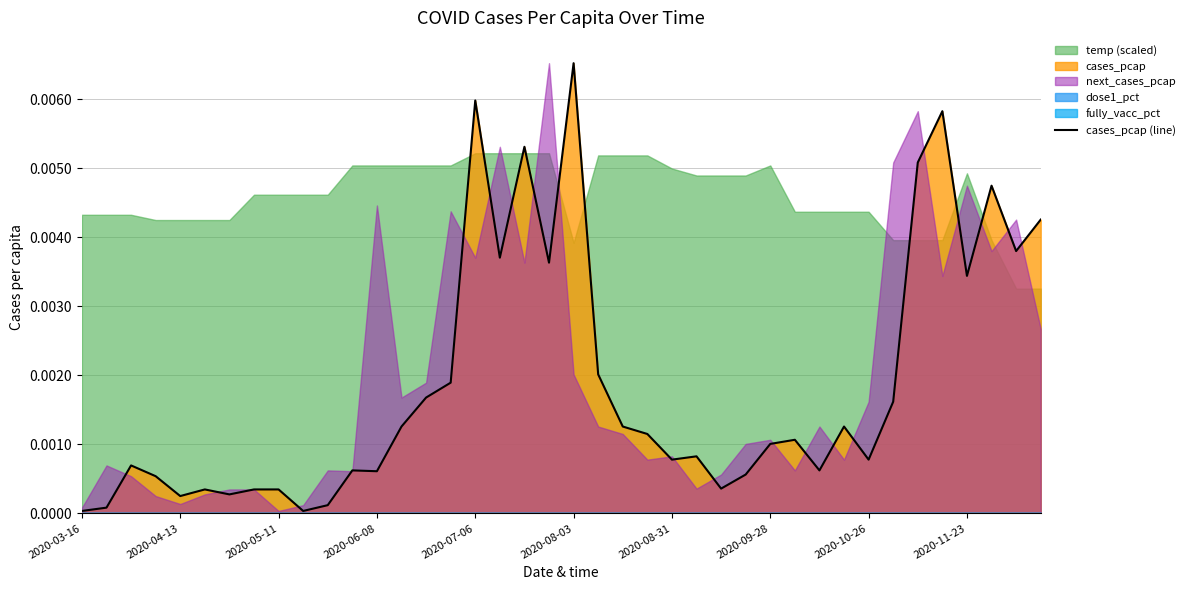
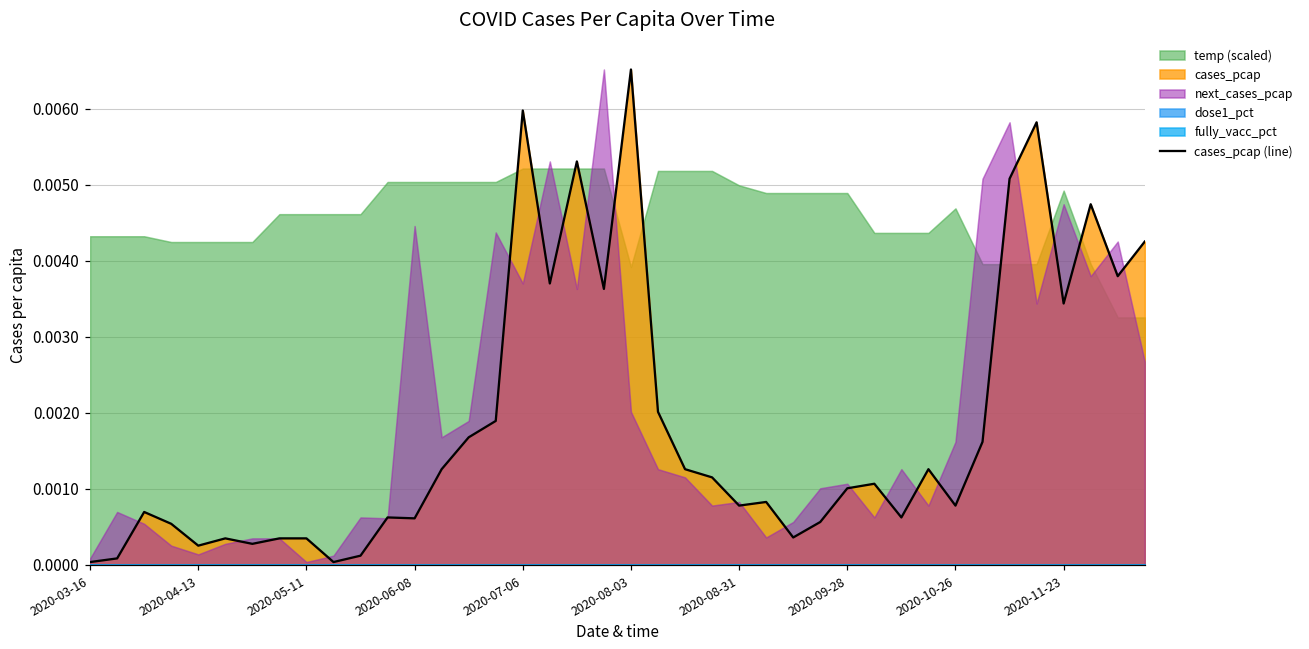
  {
    "temp (scaled)": {
      "2020-03-16": 0.0043,
      "2020-04-13": 0.0042,
      "2020-05-11": 0.0046,
      "2020-06-08": 0.0050,
      "2020-07-06": 0.0052,
      "2020-08-03": 0.0039,
      "2020-08-31": 0.0050,
-     "2020-09-28": 0.0050,
-     "2020-10-26": 0.0044,
+     "2020-09-28": 0.0049,
+     "2020-10-26": 0.0047,
      "2020-11-23": 0.0049
    },
    "cases_pcap": {
      "2020-04-13": 0.0003,
      "2020-05-11": 0.0003,
      "2020-06-08": 0.0006,
      "2020-07-06": 0.0060,
      "2020-08-03": 0.0065,
      "2020-08-31": 0.0008,
      "2020-09-28": 0.0010,
      "2020-10-26": 0.0008,
      "2020-11-23": 0.0034
    },
    "next_cases_pcap": {
      "2020-03-16": 0.0001,
      "2020-04-13": 0.0001,
      "2020-06-08": 0.0045,
      "2020-07-06": 0.0037,
      "2020-08-03": 0.0020,
      "2020-08-31": 0.0008,
      "2020-09-28": 0.0011,
      "2020-10-26": 0.0016,
      "2020-11-23": 0.0047
    },
    "fully_vacc_pct": {
      "2020-04-13": 0.0000,
      "2020-06-08": 0.0000,
      "2020-07-06": 0.0000,
      "2020-08-03": 0.0000,
      "2020-08-31": 0.0000,
      "2020-09-28": 0.0000,
      "2020-10-26": 0.0000,
      "2020-11-23": 0.0000
    }
  }
